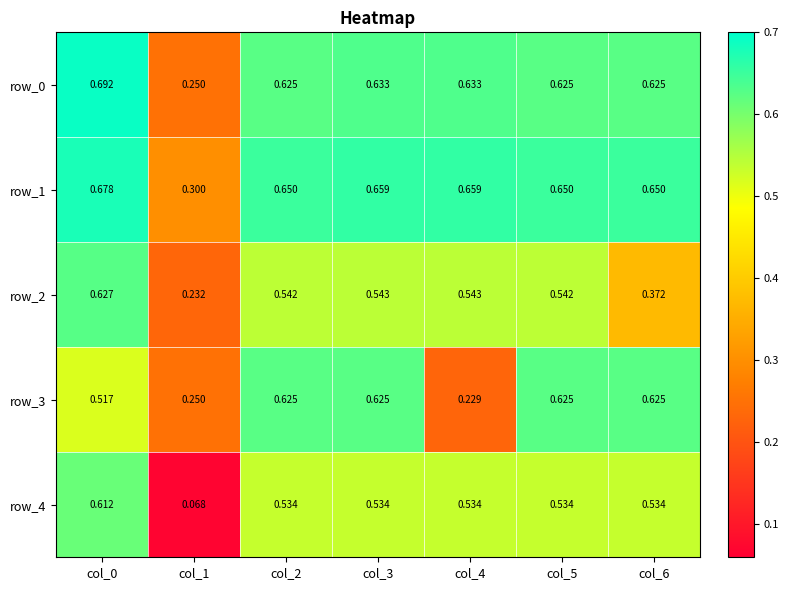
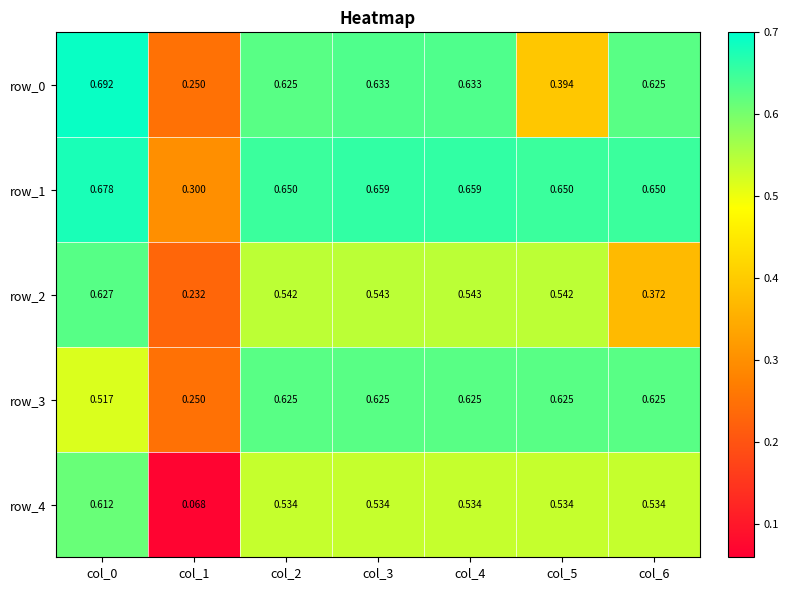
  {
    "row_0": {
      "col_0": 0.692,
      "col_1": 0.250,
      "col_2": 0.625,
      "col_3": 0.633,
      "col_4": 0.633,
-     "col_5": 0.625,
+     "col_5": 0.394,
      "col_6": 0.625
    },
    "row_1": {
      "col_0": 0.678,
      "col_1": 0.300,
      "col_2": 0.650,
      "col_3": 0.659,
      "col_4": 0.659,
      "col_5": 0.650,
      "col_6": 0.650
    },
    "row_2": {
      "col_0": 0.627,
      "col_1": 0.232,
      "col_2": 0.542,
      "col_3": 0.543,
      "col_4": 0.543,
      "col_5": 0.542,
      "col_6": 0.372
    },
    "row_3": {
      "col_0": 0.517,
      "col_1": 0.250,
      "col_2": 0.625,
      "col_3": 0.625,
-     "col_4": 0.229,
+     "col_4": 0.625,
      "col_5": 0.625,
      "col_6": 0.625
    },
    "row_4": {
      "col_0": 0.612,
      "col_1": 0.068,
      "col_2": 0.534,
      "col_3": 0.534,
      "col_4": 0.534,
      "col_5": 0.534,
      "col_6": 0.534
    }
  }
